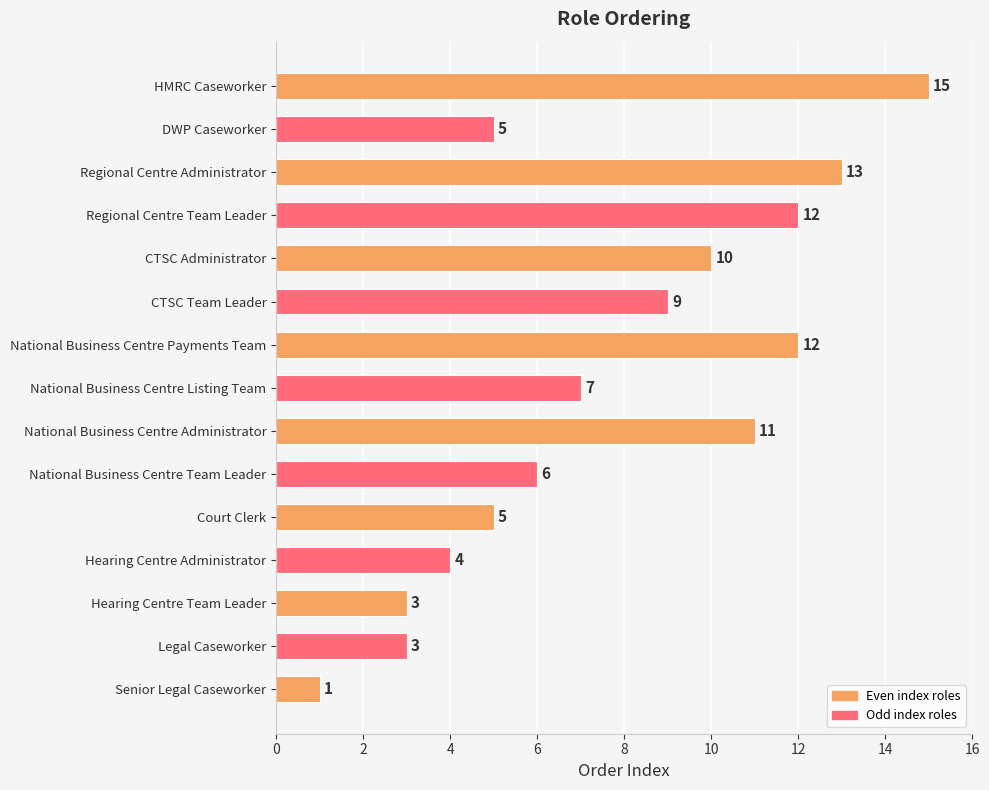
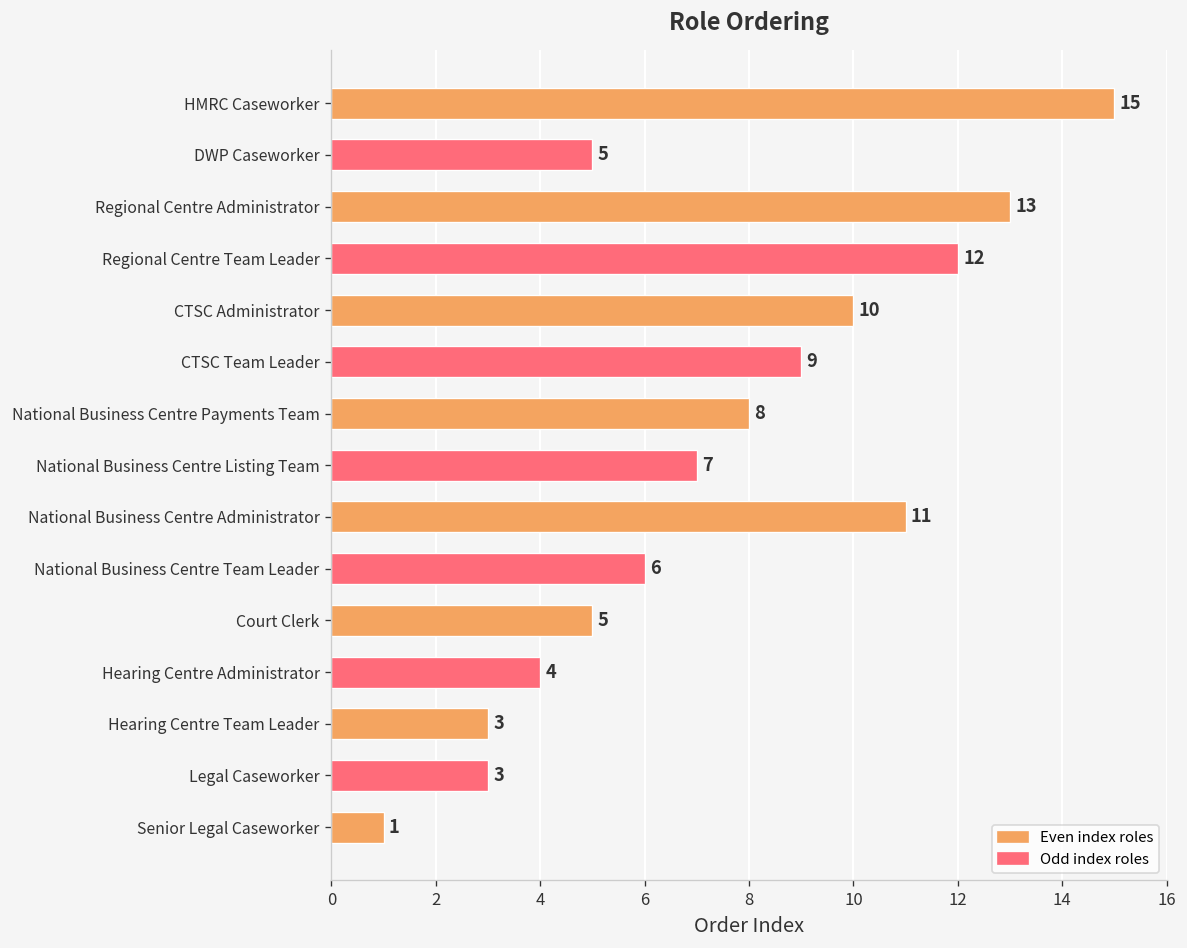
  {
    "HMRC Caseworker": 15,
    "DWP Caseworker": 5,
    "Regional Centre Administrator": 13,
    "Regional Centre Team Leader": 12,
    "CTSC Administrator": 10,
    "CTSC Team Leader": 9,
-   "National Business Centre Payments Team": 12,
+   "National Business Centre Payments Team": 8,
    "National Business Centre Listing Team": 7,
    "National Business Centre Administrator": 11,
    "National Business Centre Team Leader": 6,
    "Court Clerk": 5,
    "Hearing Centre Administrator": 4,
    "Hearing Centre Team Leader": 3,
    "Legal Caseworker": 3,
    "Senior Legal Caseworker": 1
  }
